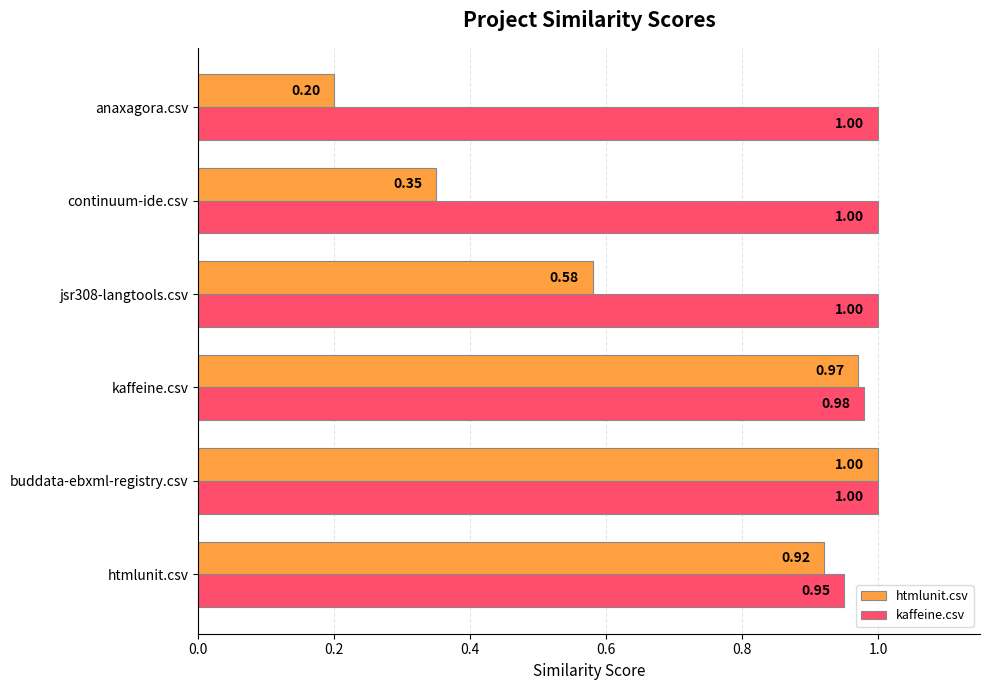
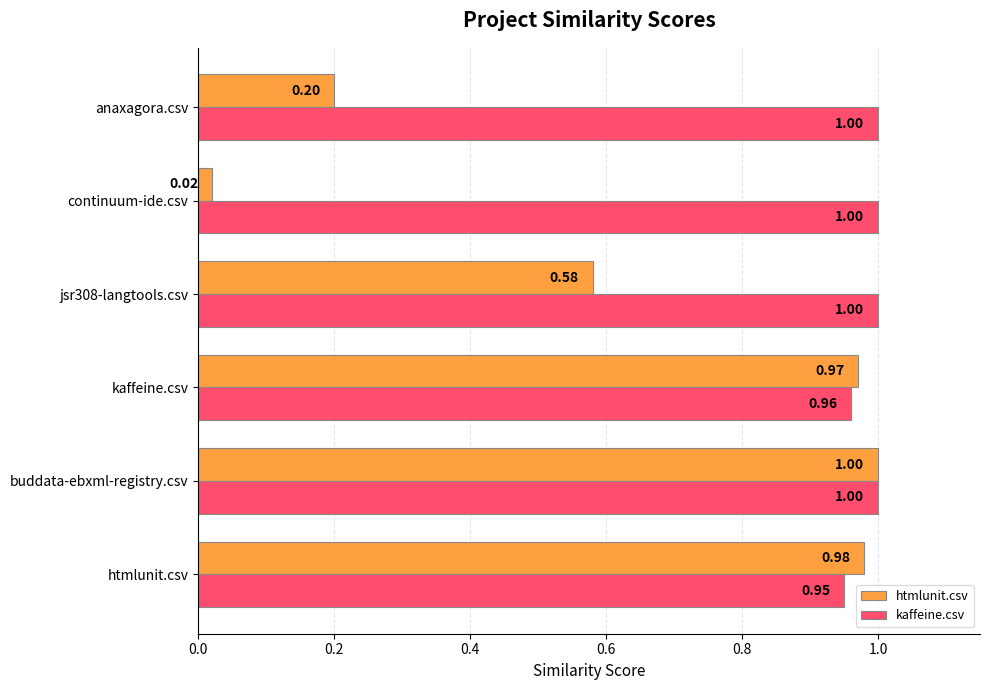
  {
    "htmlunit.csv": {
      "anaxagora.csv": 0.20,
-     "continuum-ide.csv": 0.35,
+     "continuum-ide.csv": 0.02,
      "jsr308-langtools.csv": 0.58,
      "kaffeine.csv": 0.97,
      "buddata-ebxml-registry.csv": 1.00,
-     "htmlunit.csv": 0.92
+     "htmlunit.csv": 0.98
    },
    "kaffeine.csv": {
      "anaxagora.csv": 1.00,
      "continuum-ide.csv": 1.00,
      "jsr308-langtools.csv": 1.00,
-     "kaffeine.csv": 0.98,
+     "kaffeine.csv": 0.96,
      "buddata-ebxml-registry.csv": 1.00,
      "htmlunit.csv": 0.95
    }
  }
